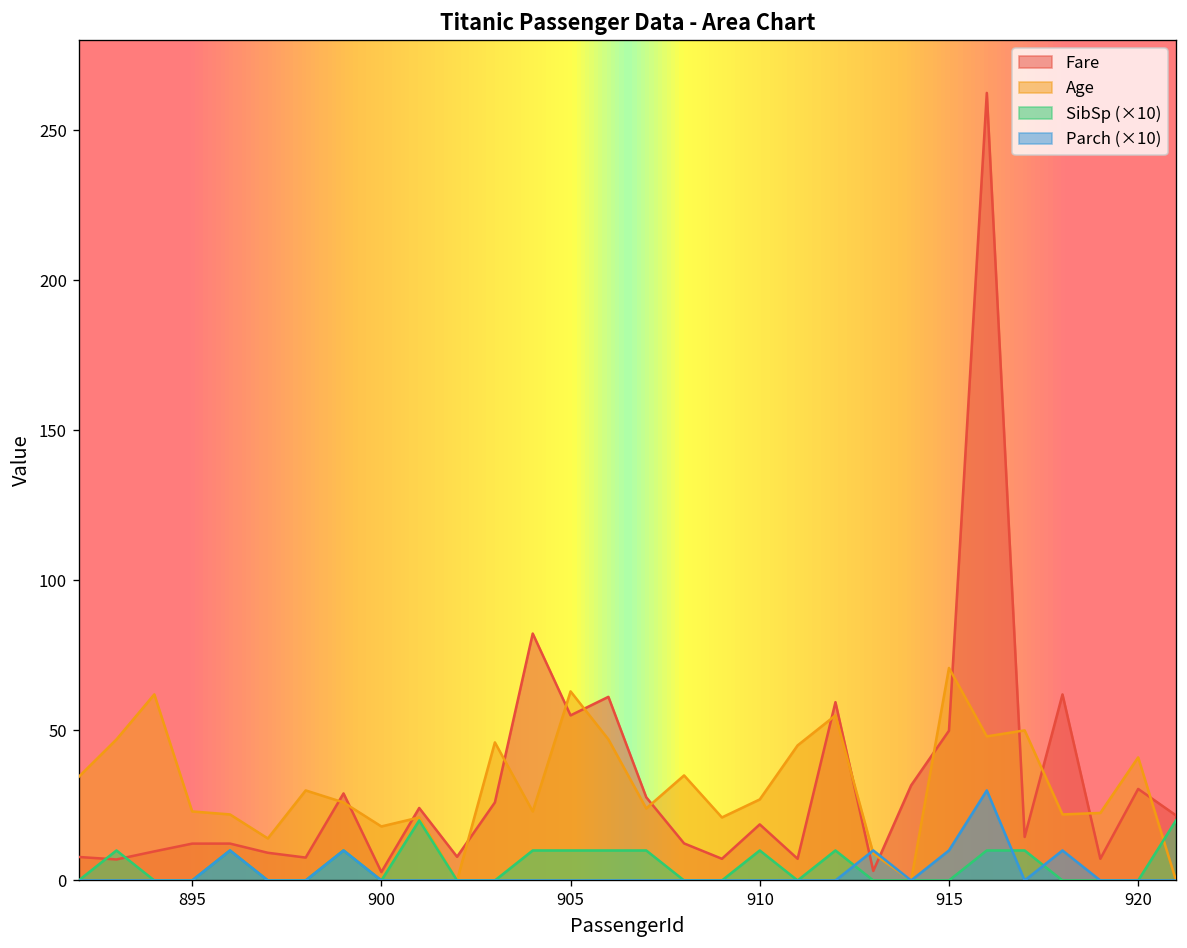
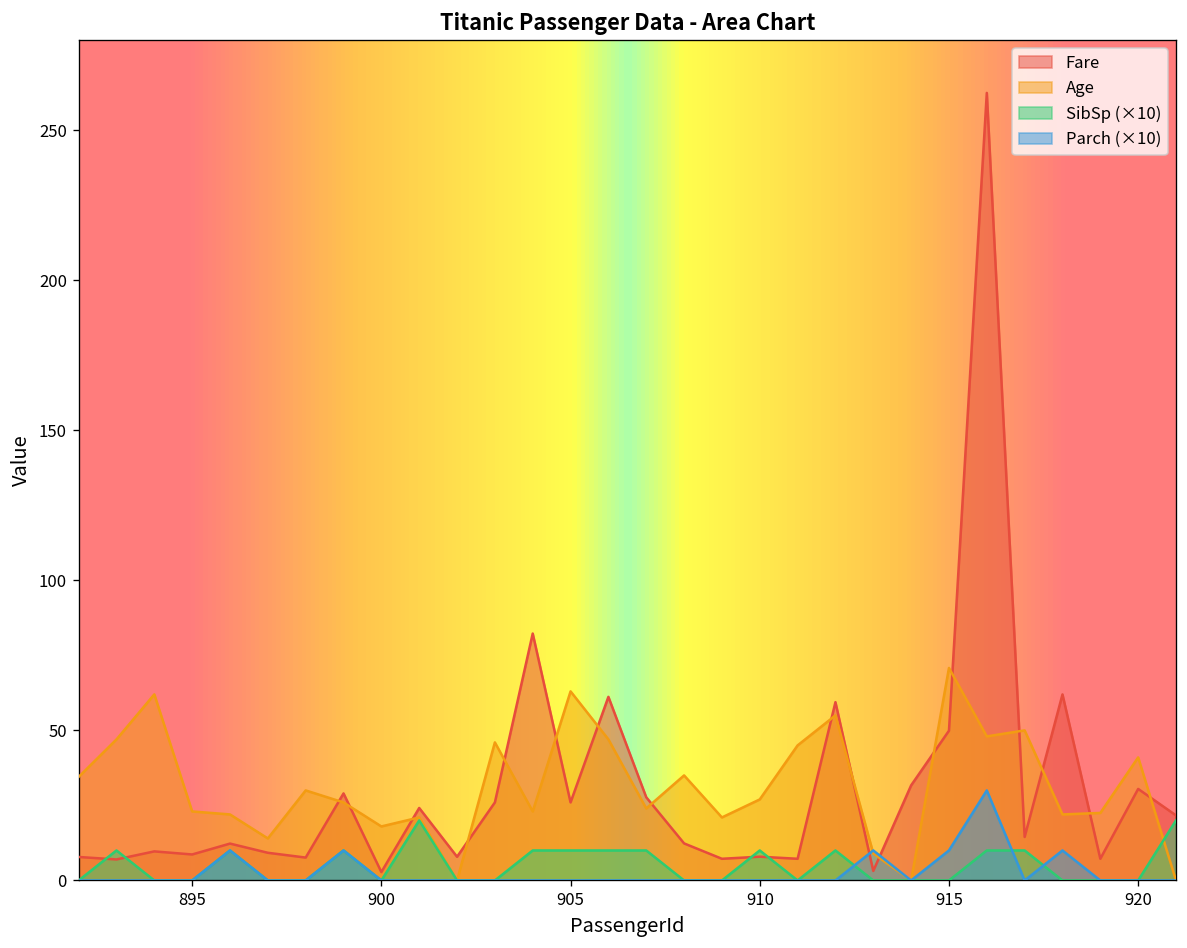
  {
    "Fare": {
-     "895": 12,
+     "895": 9,
      "900": 3,
-     "905": 55,
-     "910": 19,
+     "905": 26,
+     "910": 8,
      "915": 50,
      "920": 31
    },
    "Age": {
      "895": 23,
      "900": 18,
      "905": 63,
      "910": 27,
      "915": 71,
      "920": 41
    },
    "SibSp (×10)": {
      "905": 10,
      "910": 10,
      "915": 0
    },
    "Parch (×10)": {
      "905": 0,
      "910": 0,
      "915": 10
    }
  }
